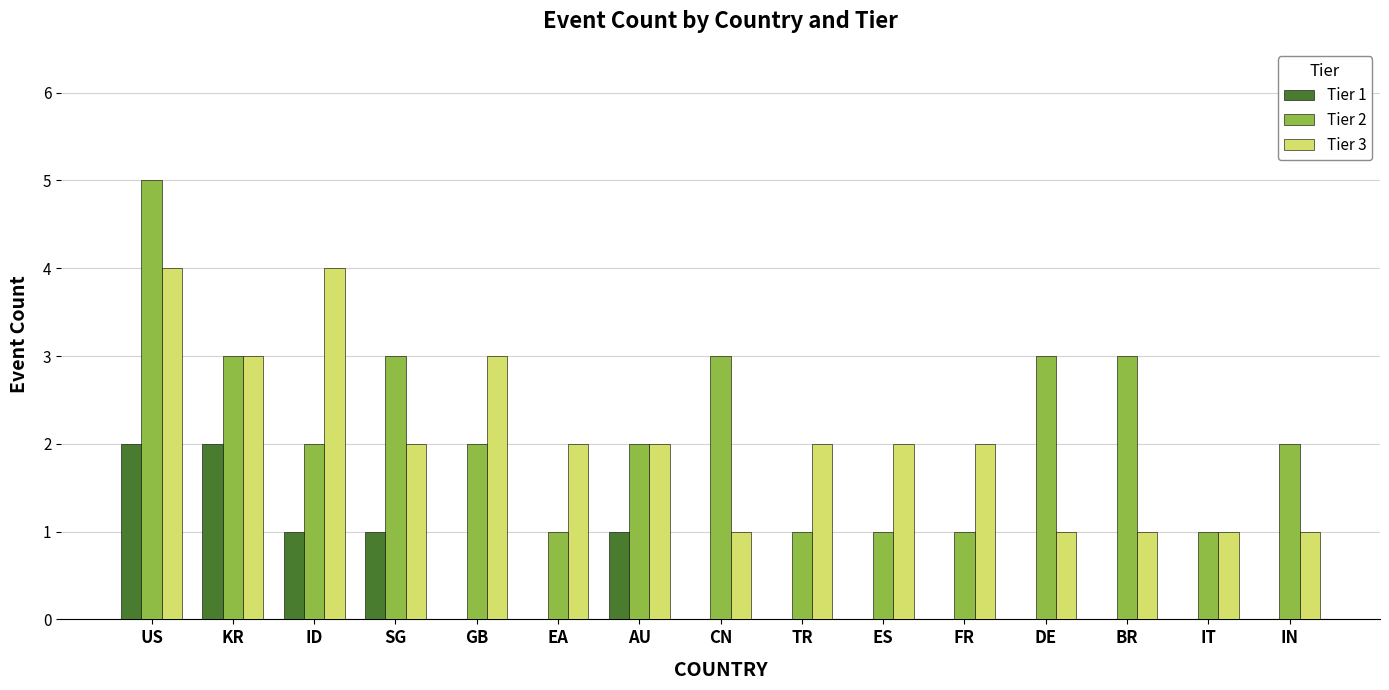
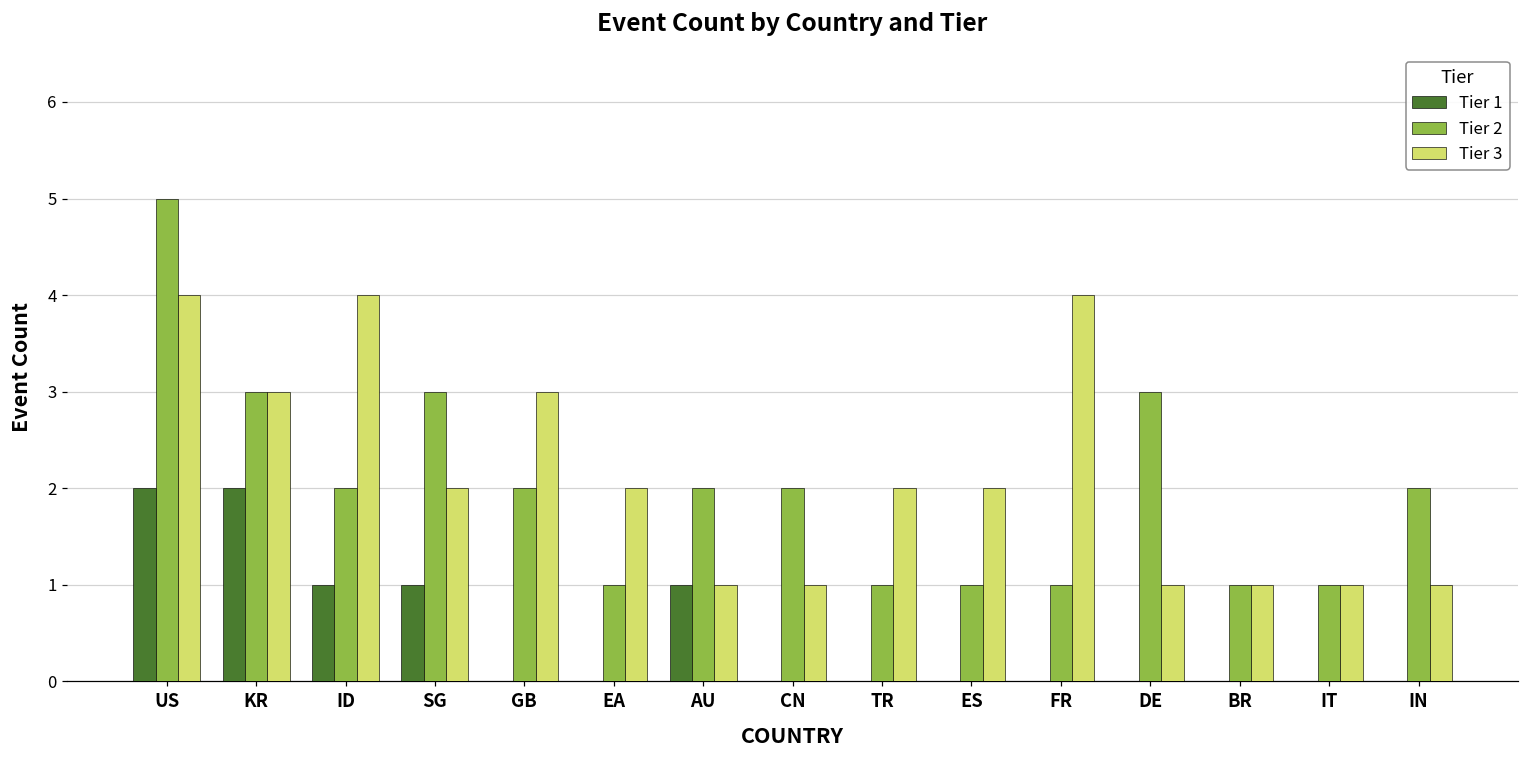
  {
    "Tier 1": {
      "US": 2,
      "KR": 2,
      "ID": 1,
      "SG": 1,
      "GB": 0,
      "EA": 0,
      "AU": 1,
      "CN": 0,
      "TR": 0,
      "ES": 0,
      "FR": 0,
      "DE": 0,
      "BR": 0,
      "IT": 0,
      "IN": 0
    },
    "Tier 2": {
      "US": 5,
      "KR": 3,
      "ID": 2,
      "SG": 3,
      "GB": 2,
      "EA": 1,
      "AU": 2,
-     "CN": 3,
+     "CN": 2,
      "TR": 1,
      "ES": 1,
      "FR": 1,
      "DE": 3,
-     "BR": 3,
+     "BR": 1,
      "IT": 1,
      "IN": 2
    },
    "Tier 3": {
      "US": 4,
      "KR": 3,
      "ID": 4,
      "SG": 2,
      "GB": 3,
      "EA": 2,
-     "AU": 2,
+     "AU": 1,
      "CN": 1,
      "TR": 2,
      "ES": 2,
-     "FR": 2,
+     "FR": 4,
      "DE": 1,
      "BR": 1,
      "IT": 1,
      "IN": 1
    }
  }
